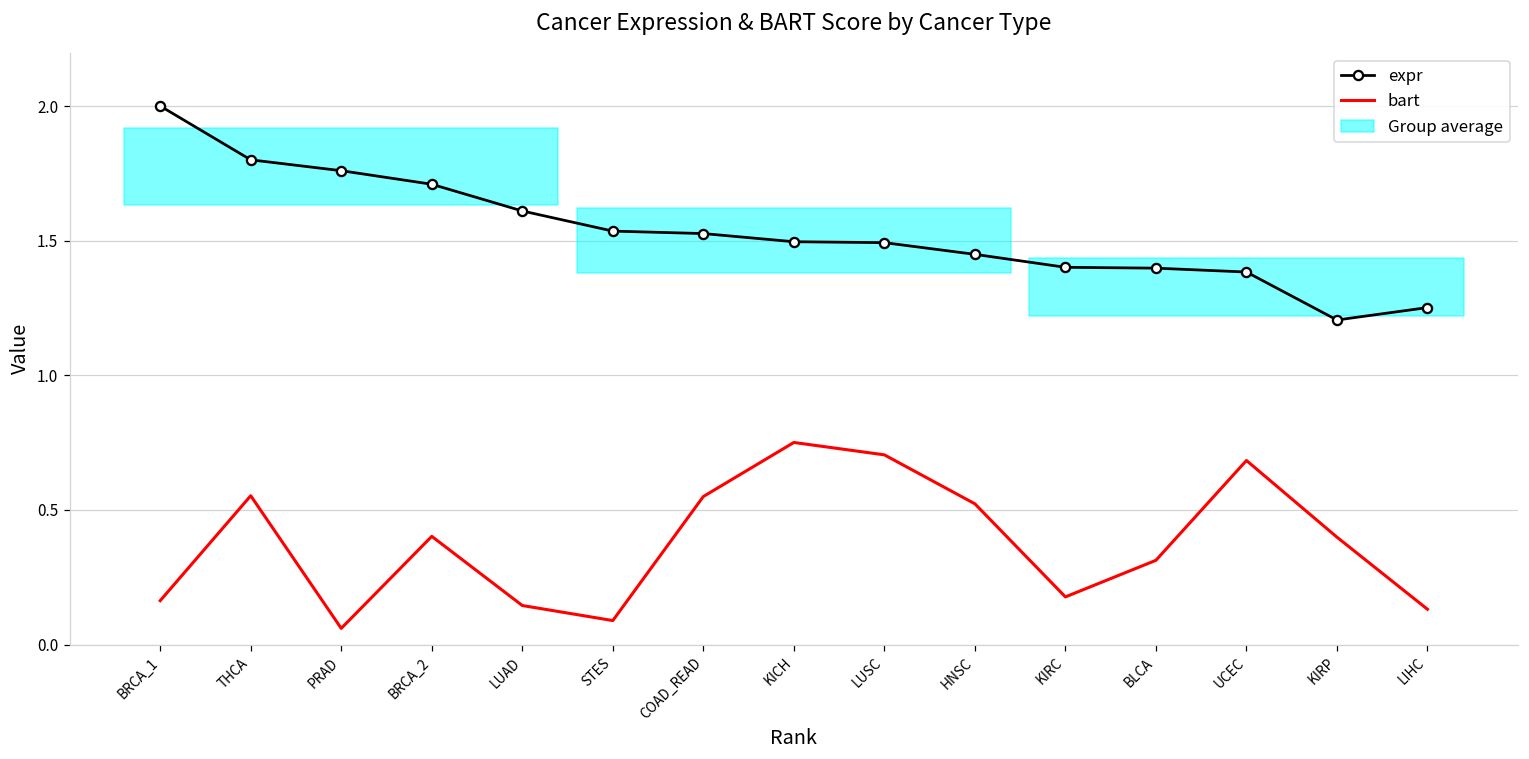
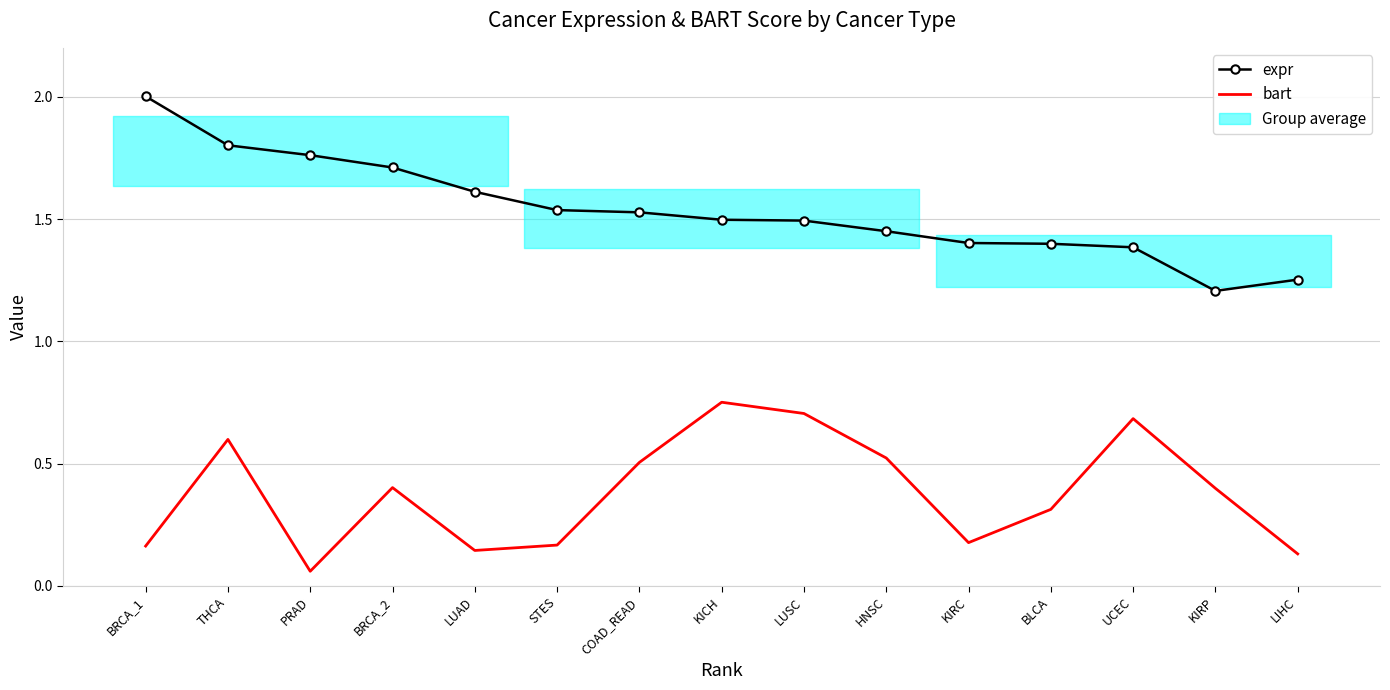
  {
    "expr": {
      "BRCA_1": 2.00,
      "THCA": 1.80,
      "PRAD": 1.76,
      "BRCA_2": 1.71,
      "LUAD": 1.61,
      "STES": 1.54,
      "COAD_READ": 1.53,
      "KICH": 1.50,
      "LUSC": 1.49,
      "HNSC": 1.45,
      "KIRC": 1.40,
      "BLCA": 1.40,
      "UCEC": 1.38,
      "KIRP": 1.21,
      "LIHC": 1.25
    },
    "bart": {
      "BRCA_1": 0.16,
-     "THCA": 0.55,
+     "THCA": 0.60,
      "PRAD": 0.06,
      "BRCA_2": 0.40,
      "LUAD": 0.15,
-     "STES": 0.09,
-     "COAD_READ": 0.55,
+     "STES": 0.17,
+     "COAD_READ": 0.51,
      "KICH": 0.75,
      "LUSC": 0.71,
      "HNSC": 0.52,
      "KIRC": 0.18,
      "BLCA": 0.31,
      "UCEC": 0.68,
      "KIRP": 0.40,
      "LIHC": 0.13
    }
  }
